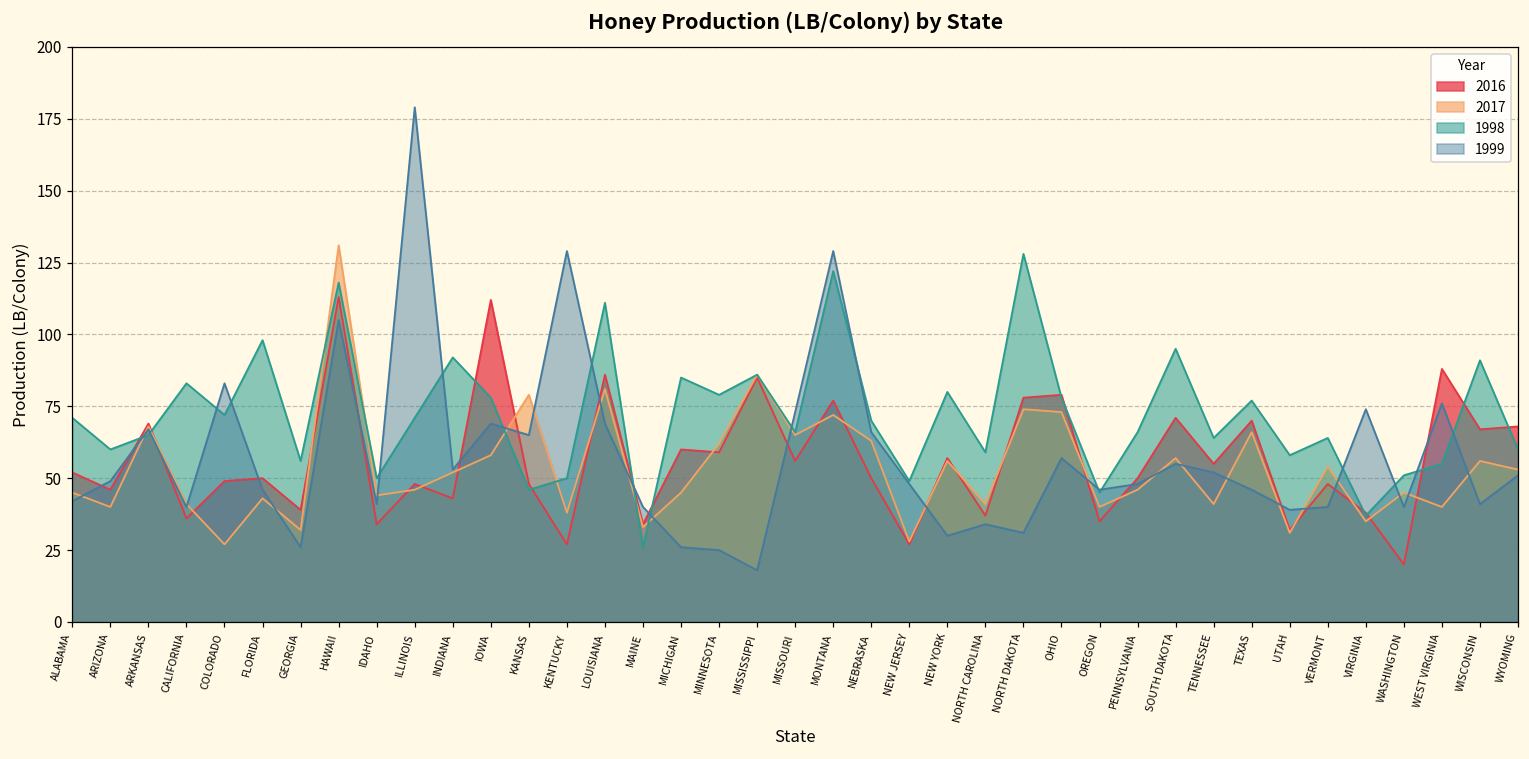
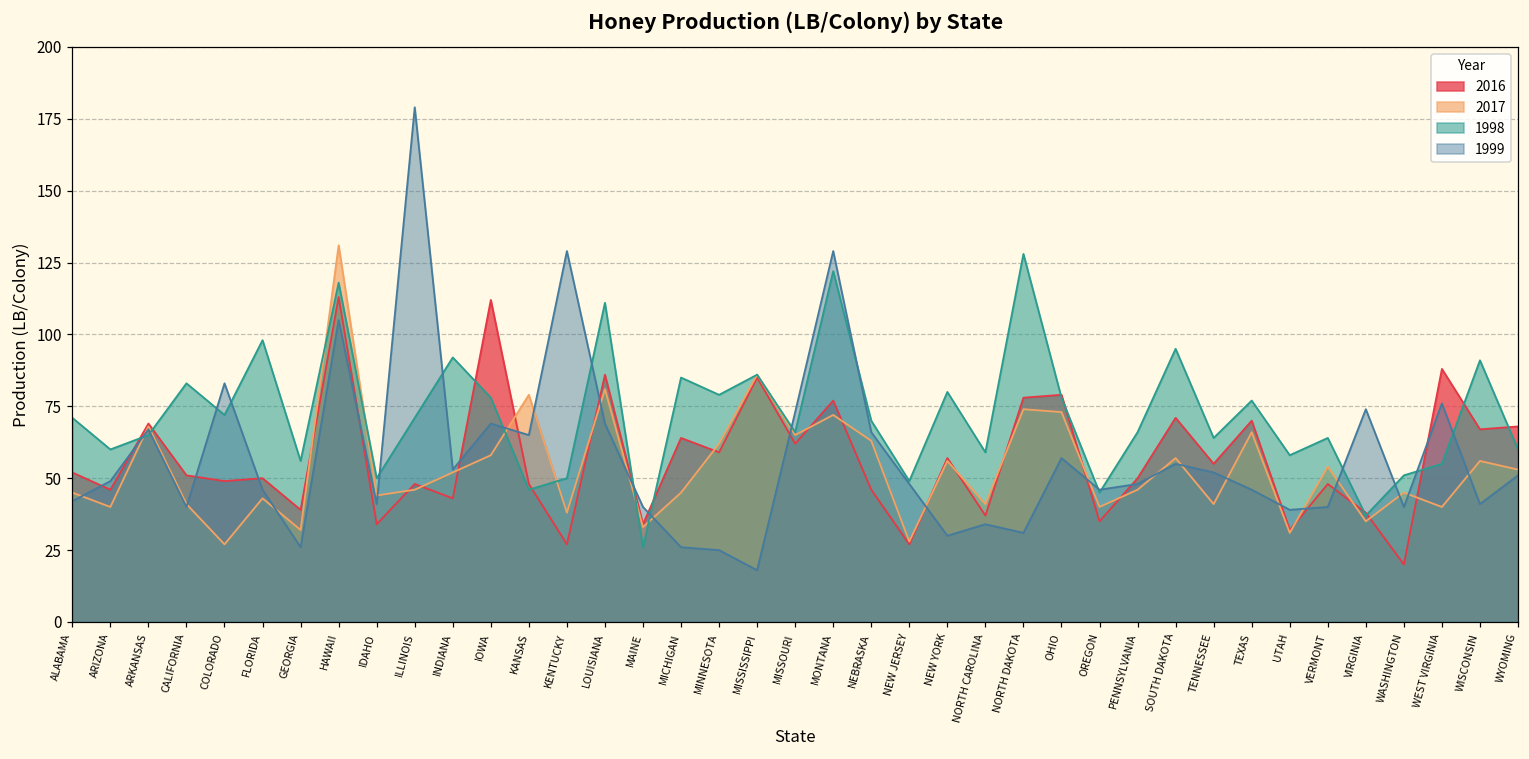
  {
    "2016": {
      "ALABAMA": 52,
      "ARIZONA": 46,
      "ARKANSAS": 69,
-     "CALIFORNIA": 36,
+     "CALIFORNIA": 51,
      "COLORADO": 49,
      "FLORIDA": 50,
      "GEORGIA": 39,
      "HAWAII": 113,
      "IDAHO": 34,
      "ILLINOIS": 48,
      "INDIANA": 43,
      "IOWA": 112,
      "KANSAS": 48,
      "KENTUCKY": 27,
      "LOUISIANA": 86,
      "MAINE": 34,
-     "MICHIGAN": 60,
+     "MICHIGAN": 64,
      "MINNESOTA": 59,
      "MISSISSIPPI": 85,
-     "MISSOURI": 56,
+     "MISSOURI": 62,
      "MONTANA": 77,
-     "NEBRASKA": 50,
+     "NEBRASKA": 46,
      "NEW JERSEY": 27,
      "NEW YORK": 57,
      "NORTH CAROLINA": 37,
      "NORTH DAKOTA": 78,
      "OHIO": 79,
      "OREGON": 35,
      "PENNSYLVANIA": 50,
      "SOUTH DAKOTA": 71,
      "TENNESSEE": 55,
      "TEXAS": 70,
      "UTAH": 32,
      "VERMONT": 48,
      "VIRGINIA": 38,
      "WASHINGTON": 20,
      "WEST VIRGINIA": 88,
      "WISCONSIN": 67,
      "WYOMING": 68
    },
    "2017": {
      "ALABAMA": 45,
      "ARIZONA": 40,
      "ARKANSAS": 68,
      "CALIFORNIA": 41,
      "COLORADO": 27,
      "FLORIDA": 43,
      "GEORGIA": 32,
      "HAWAII": 131,
      "IDAHO": 44,
      "ILLINOIS": 46,
      "INDIANA": 52,
      "IOWA": 58,
      "KANSAS": 79,
      "KENTUCKY": 38,
      "LOUISIANA": 81,
      "MAINE": 33,
      "MICHIGAN": 45,
      "MINNESOTA": 62,
      "MISSOURI": 65,
      "MONTANA": 72,
      "NEBRASKA": 63,
      "NEW JERSEY": 28,
      "NEW YORK": 56,
      "NORTH CAROLINA": 41,
      "NORTH DAKOTA": 74,
      "OHIO": 73,
      "OREGON": 40,
      "PENNSYLVANIA": 46,
      "SOUTH DAKOTA": 57,
      "TENNESSEE": 41,
      "TEXAS": 66,
      "UTAH": 31,
      "VERMONT": 54,
      "VIRGINIA": 35,
      "WASHINGTON": 45,
      "WEST VIRGINIA": 40,
      "WISCONSIN": 56,
      "WYOMING": 53
    }
  }
